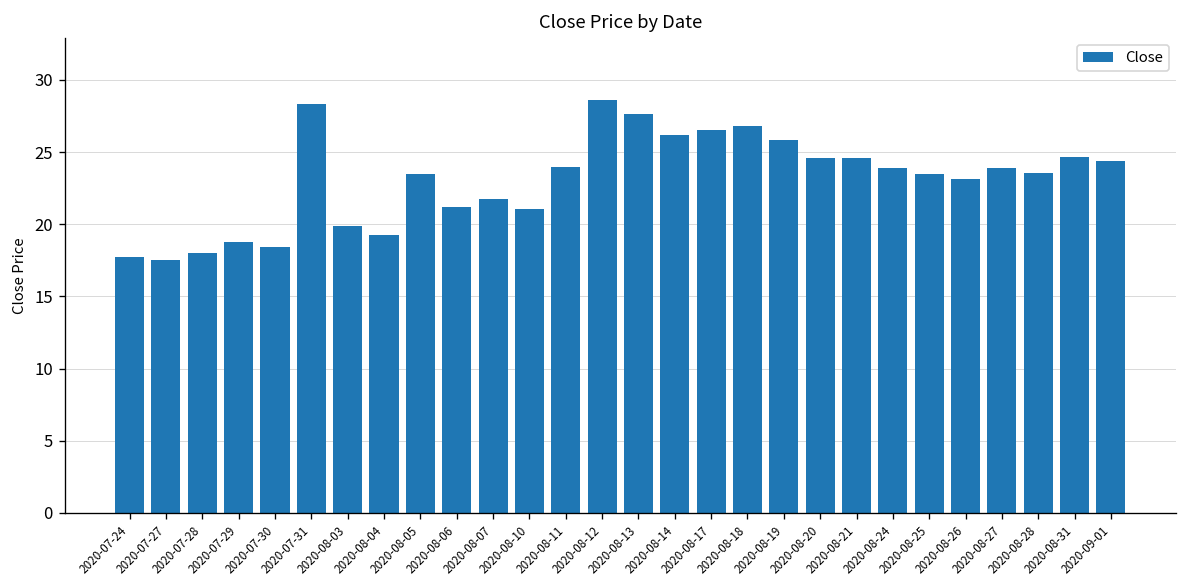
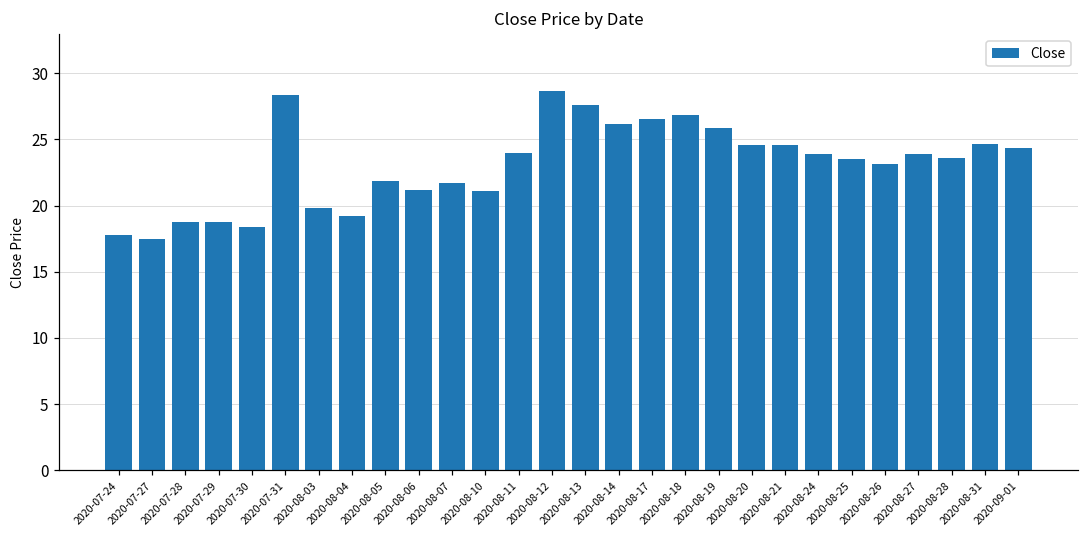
  {
    "2020-07-24": 17.8,
    "2020-07-27": 17.5,
-   "2020-07-28": 18.0,
+   "2020-07-28": 18.8,
    "2020-07-29": 18.8,
    "2020-07-30": 18.4,
    "2020-07-31": 28.3,
    "2020-08-03": 19.9,
    "2020-08-04": 19.2,
-   "2020-08-05": 23.4,
+   "2020-08-05": 21.8,
    "2020-08-06": 21.2,
    "2020-08-07": 21.7,
    "2020-08-10": 21.1,
    "2020-08-11": 23.9,
    "2020-08-12": 28.6,
    "2020-08-13": 27.6,
    "2020-08-14": 26.2,
    "2020-08-17": 26.5,
    "2020-08-18": 26.8,
    "2020-08-19": 25.9,
    "2020-08-20": 24.6,
    "2020-08-21": 24.6,
    "2020-08-24": 23.9,
    "2020-08-25": 23.5,
    "2020-08-26": 23.1,
    "2020-08-27": 23.9,
    "2020-08-28": 23.6,
    "2020-08-31": 24.7,
    "2020-09-01": 24.4
  }
